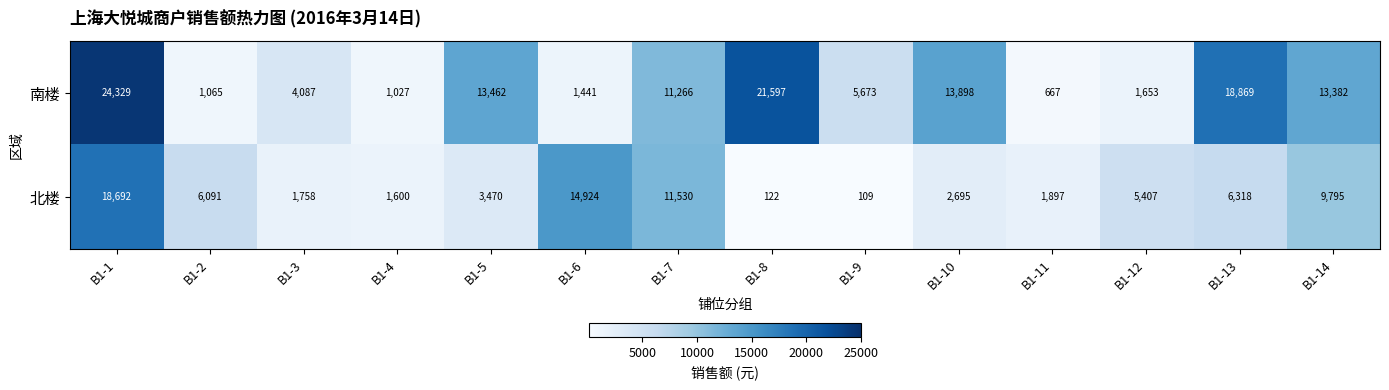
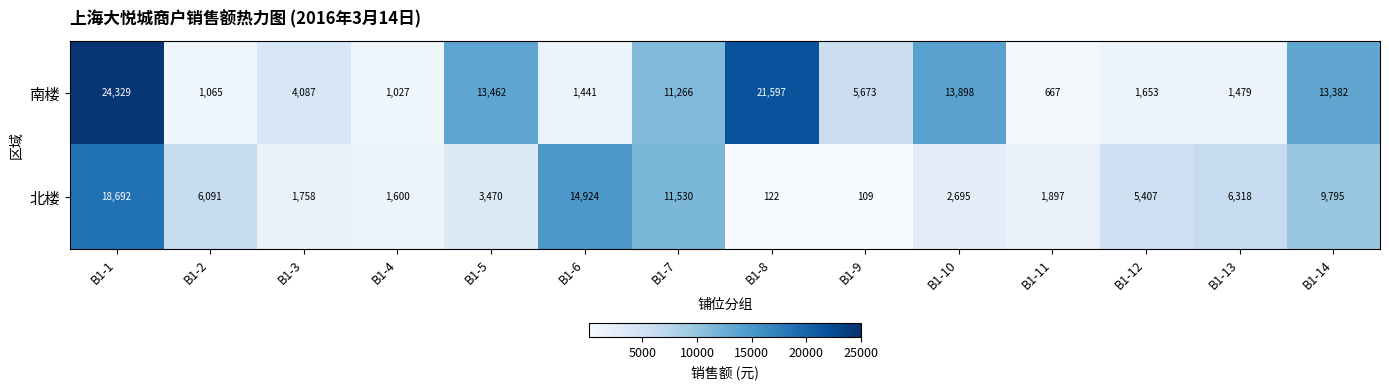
  {
    "南楼": {
      "B1-1": "24,329",
      "B1-2": "1,065",
      "B1-3": "4,087",
      "B1-4": "1,027",
      "B1-5": "13,462",
      "B1-6": "1,441",
      "B1-7": "11,266",
      "B1-8": "21,597",
      "B1-9": "5,673",
      "B1-10": "13,898",
      "B1-11": "667",
      "B1-12": "1,653",
-     "B1-13": "18,869",
+     "B1-13": "1,479",
      "B1-14": "13,382"
    },
    "北楼": {
      "B1-1": "18,692",
      "B1-2": "6,091",
      "B1-3": "1,758",
      "B1-4": "1,600",
      "B1-5": "3,470",
      "B1-6": "14,924",
      "B1-7": "11,530",
      "B1-8": "122",
      "B1-9": "109",
      "B1-10": "2,695",
      "B1-11": "1,897",
      "B1-12": "5,407",
      "B1-13": "6,318",
      "B1-14": "9,795"
    }
  }
